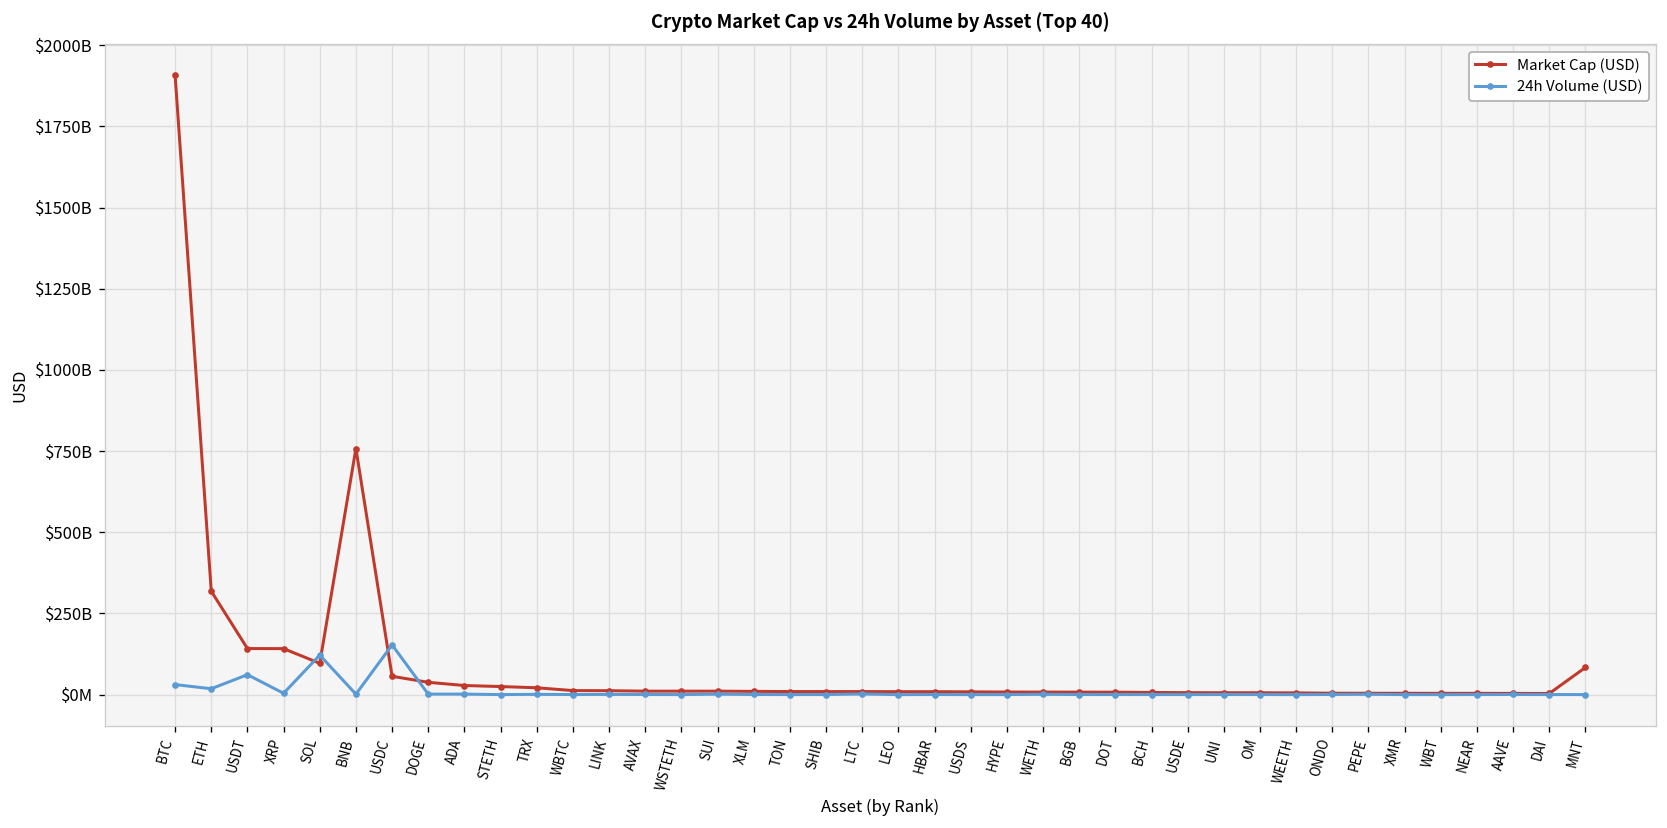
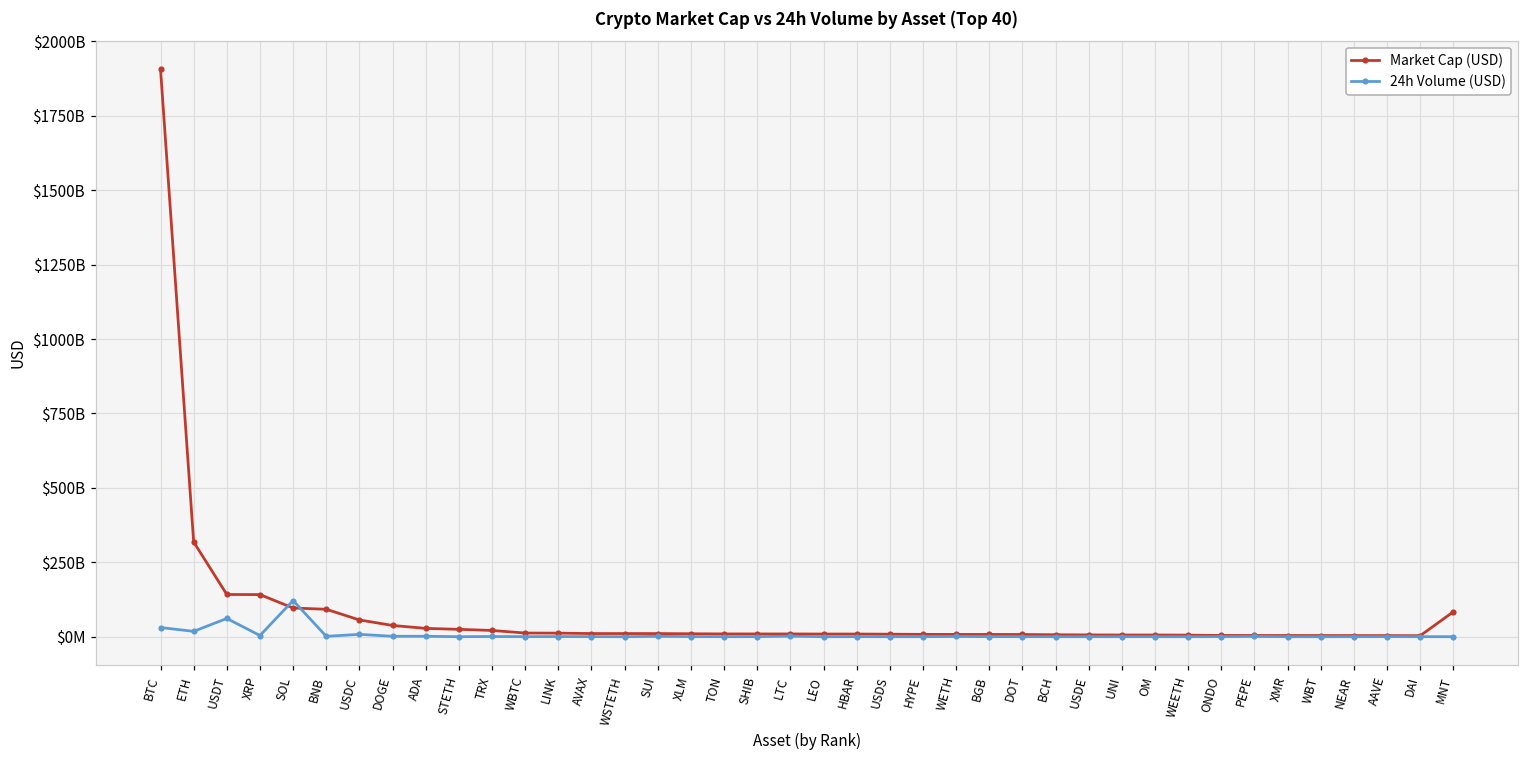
  {
    "Market Cap (USD)": {
      "BTC": "$1910000000000",
      "ETH": "$320000000000",
      "USDT": "$140000000000",
      "XRP": "$140000000000",
      "SOL": "$100000000000",
-     "BNB": "$760000000000",
+     "BNB": "$90000000000",
      "USDC": "$60000000000",
      "DOGE": "$40000000000",
      "ADA": "$30000000000",
      "STETH": "$20000000000",
      "TRX": "$20000000000",
      "WBTC": "$10000000000",
      "LINK": "$10000000000",
      "AVAX": "$10000000000",
      "WSTETH": "$10000000000",
      "XLM": "$10000000000",
      "MNT": "$80000000000"
    },
    "24h Volume (USD)": {
      "BTC": "$30000000000",
      "ETH": "$20000000000",
      "USDT": "$60000000000",
      "XRP": "$0",
      "SOL": "$120000000000",
      "BNB": "$0",
-     "USDC": "$150000000000",
+     "USDC": "$10000000000",
      "DOGE": "$0",
      "ADA": "$0",
      "STETH": "$0",
      "TRX": "$0",
      "WBTC": "$0",
      "LINK": "$0",
      "AVAX": "$0",
      "WSTETH": "$0",
      "XLM": "$0",
      "MNT": "$0"
    }
  }
